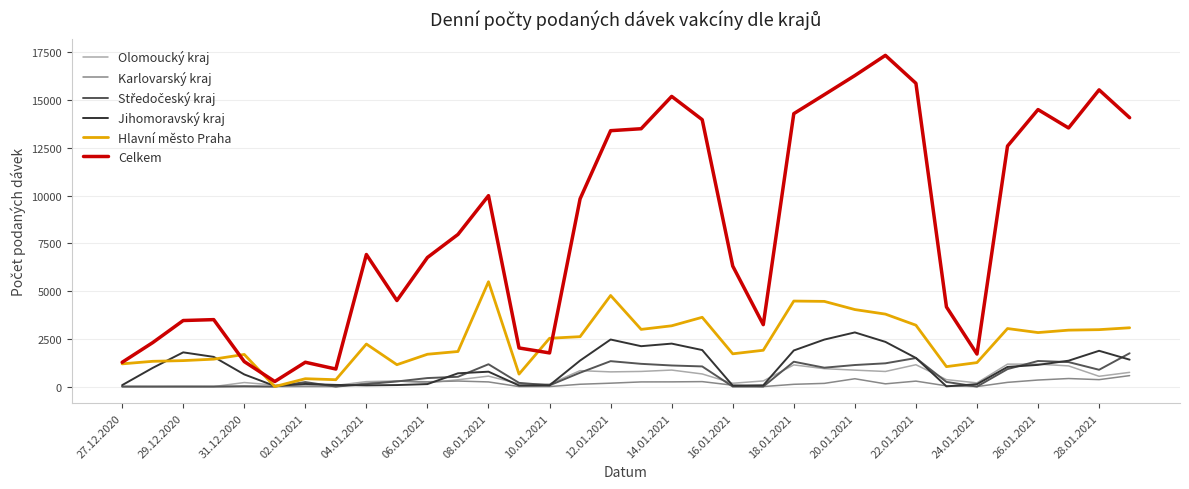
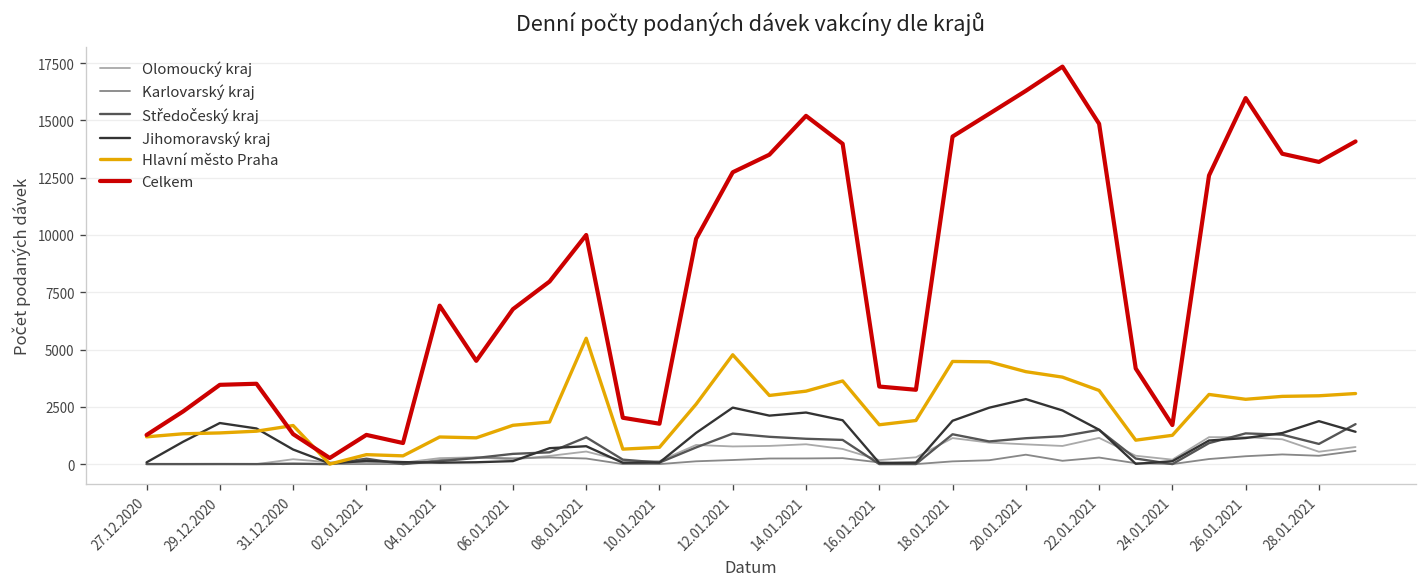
  {
    "Hlavní město Praha": {
      "29.12.2020": 1400,
      "31.12.2020": 1700,
      "02.01.2021": 400,
-     "04.01.2021": 2200,
+     "04.01.2021": 1200,
      "06.01.2021": 1700,
      "08.01.2021": 5500,
-     "10.01.2021": 2500,
+     "10.01.2021": 700,
      "12.01.2021": 4800,
      "14.01.2021": 3200,
      "16.01.2021": 1700,
      "18.01.2021": 4500,
      "20.01.2021": 4000,
      "22.01.2021": 3200,
      "24.01.2021": 1300,
      "26.01.2021": 2800,
      "28.01.2021": 3000
    },
    "Celkem": {
      "29.12.2020": 3500,
      "31.12.2020": 1300,
      "02.01.2021": 1300,
      "04.01.2021": 6900,
      "06.01.2021": 6800,
      "08.01.2021": 10000,
      "10.01.2021": 1800,
-     "12.01.2021": 13400,
+     "12.01.2021": 12700,
      "14.01.2021": 15200,
-     "16.01.2021": 6300,
+     "16.01.2021": 3400,
      "18.01.2021": 14300,
      "20.01.2021": 16300,
-     "22.01.2021": 15900,
+     "22.01.2021": 14800,
      "24.01.2021": 1700,
-     "26.01.2021": 14500,
-     "28.01.2021": 15500
+     "26.01.2021": 16000,
+     "28.01.2021": 13200
    }
  }
